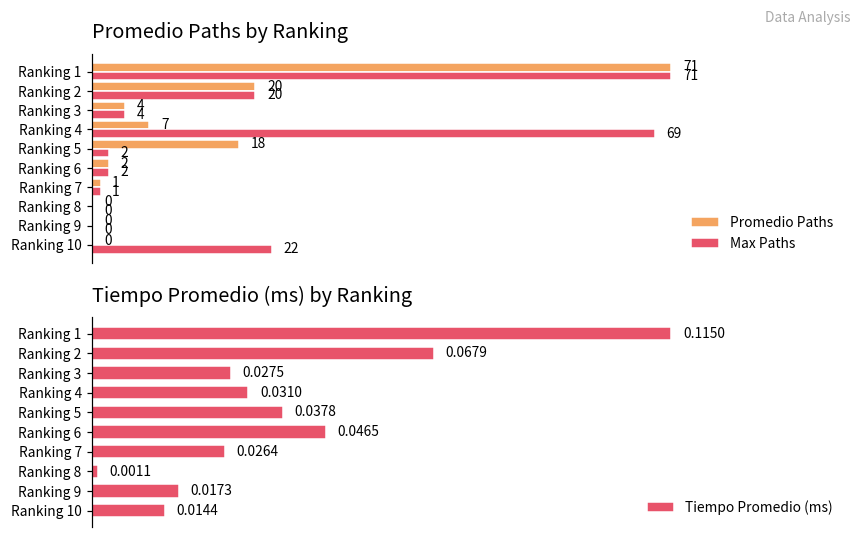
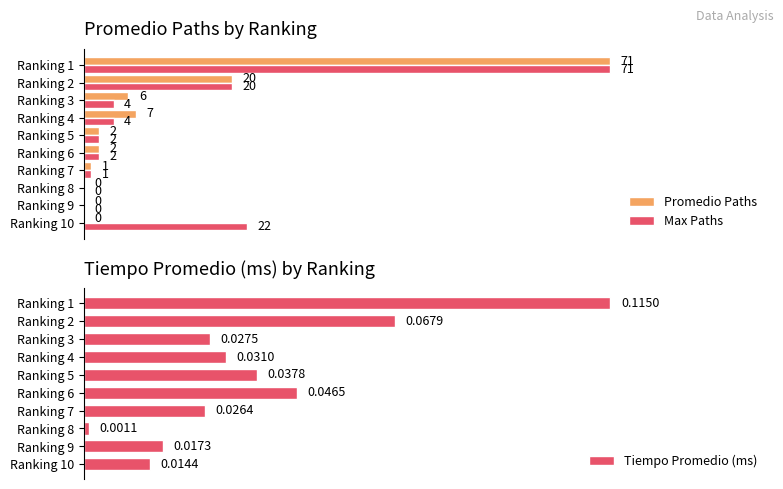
  {
    "Promedio Paths by Ranking": {
      "Promedio Paths": {
-       "Ranking 3": 4,
+       "Ranking 3": 6,
        "Ranking 4": 7,
-       "Ranking 5": 18
+       "Ranking 5": 2
      },
      "Max Paths": {
-       "Ranking 4": 69,
+       "Ranking 4": 4,
        "Ranking 10": 22
      }
    },
    "Tiempo Promedio (ms) by Ranking": {
      "Ranking 1": 0.1150,
      "Ranking 2": 0.0679,
      "Ranking 3": 0.0275,
      "Ranking 4": 0.0310,
      "Ranking 5": 0.0378,
      "Ranking 6": 0.0465,
      "Ranking 7": 0.0264,
      "Ranking 8": 0.0011,
      "Ranking 9": 0.0173,
      "Ranking 10": 0.0144
    }
  }
